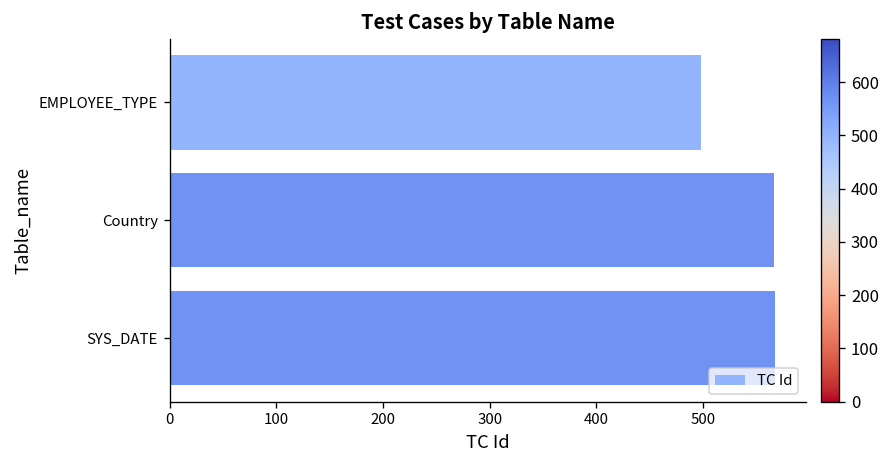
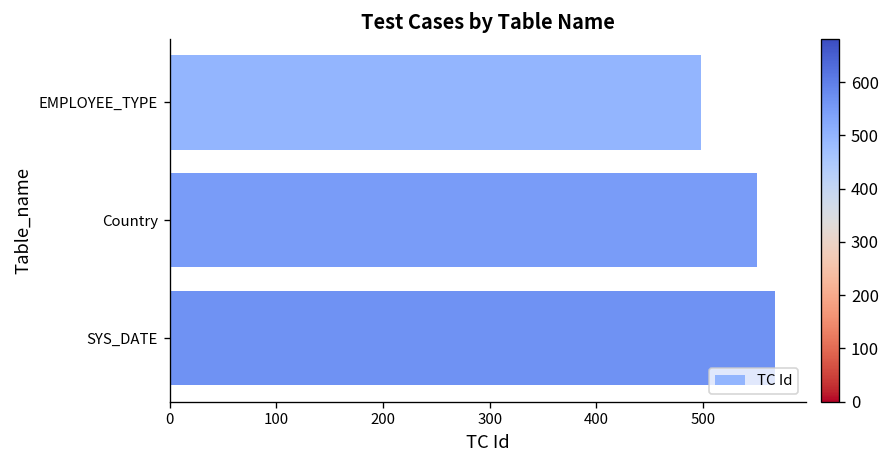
  {
    "EMPLOYEE_TYPE": 500,
-   "Country": 570,
+   "Country": 550,
    "SYS_DATE": 570
  }
